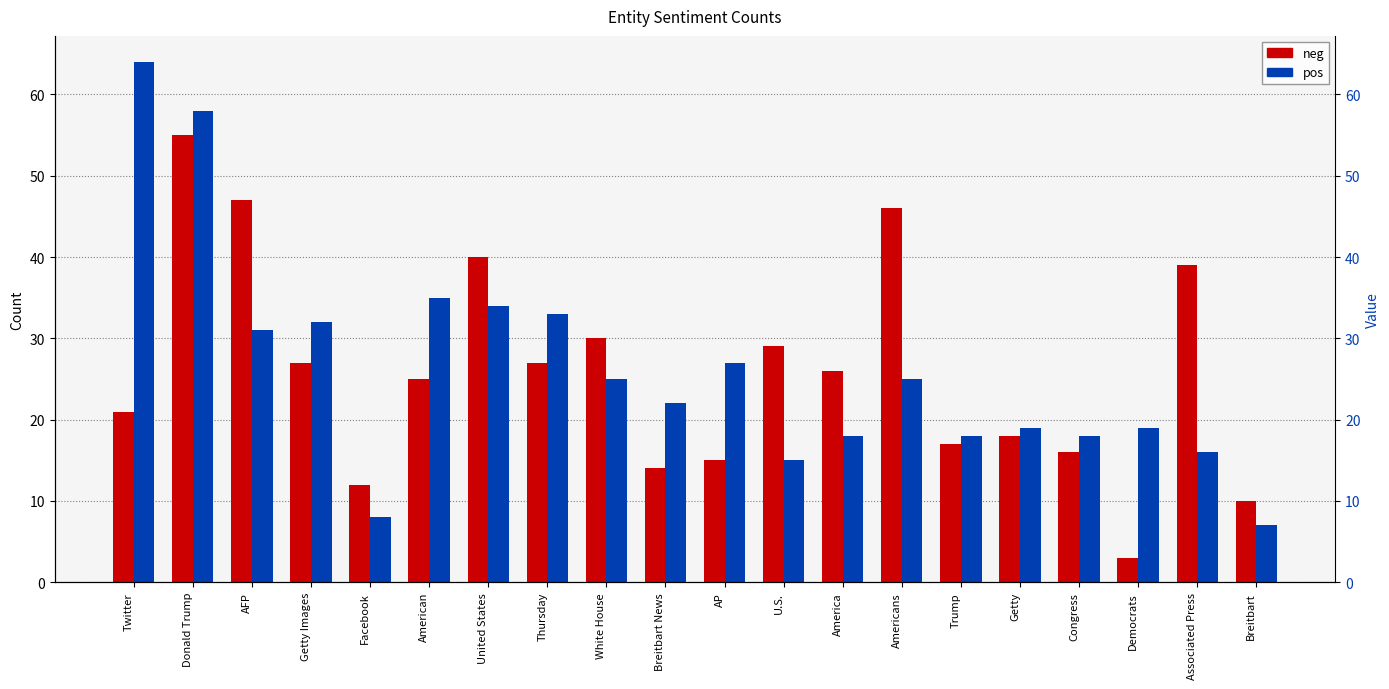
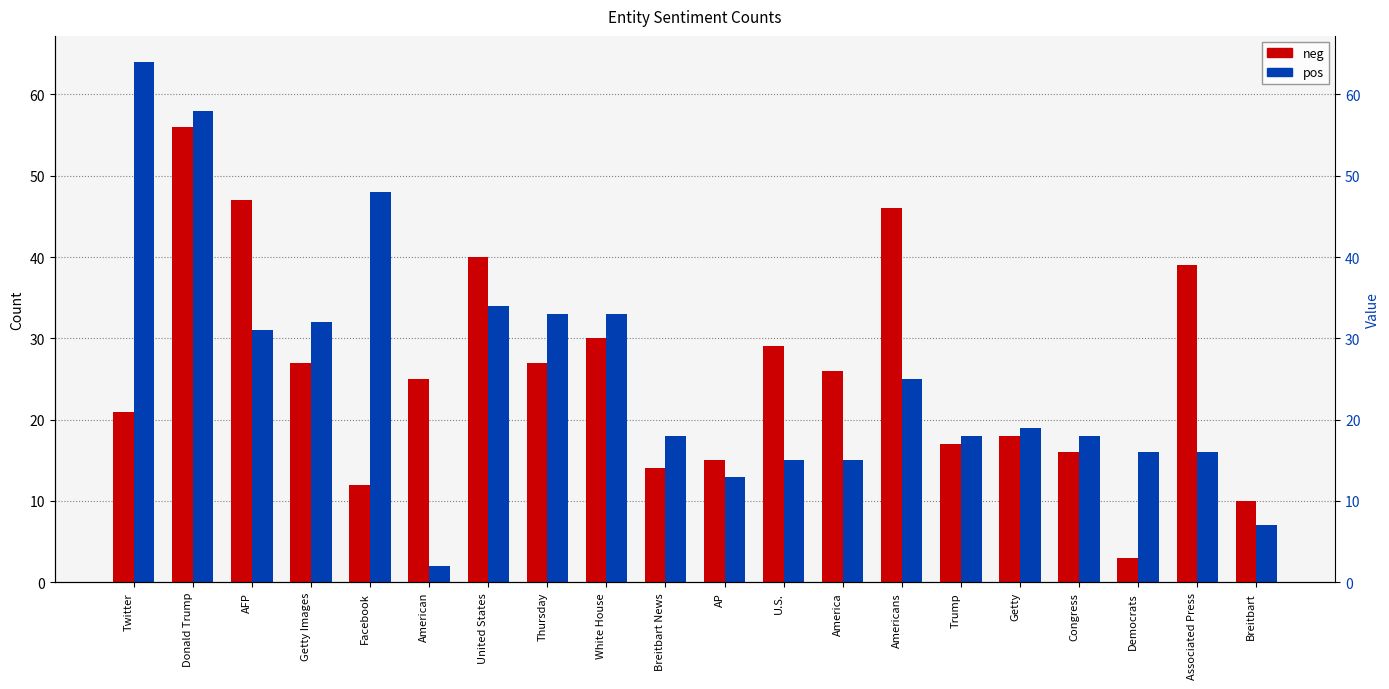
  {
    "neg": {
      "Twitter": 21,
-     "Donald Trump": 55,
+     "Donald Trump": 56,
      "AFP": 47,
      "Getty Images": 27,
      "Facebook": 12,
      "American": 25,
      "United States": 40,
      "Thursday": 27,
      "White House": 30,
      "Breitbart News": 14,
      "AP": 15,
      "U.S.": 29,
      "America": 26,
      "Americans": 46,
      "Trump": 17,
      "Getty": 18,
      "Congress": 16,
      "Democrats": 3,
      "Associated Press": 39,
      "Breitbart": 10
    },
    "pos": {
      "Twitter": 64,
      "Donald Trump": 58,
      "AFP": 31,
      "Getty Images": 32,
-     "Facebook": 8,
-     "American": 35,
+     "Facebook": 48,
+     "American": 2,
      "United States": 34,
      "Thursday": 33,
-     "White House": 25,
-     "Breitbart News": 22,
-     "AP": 27,
+     "White House": 33,
+     "Breitbart News": 18,
+     "AP": 13,
      "U.S.": 15,
-     "America": 18,
+     "America": 15,
      "Americans": 25,
      "Trump": 18,
      "Getty": 19,
      "Congress": 18,
-     "Democrats": 19,
+     "Democrats": 16,
      "Associated Press": 16,
      "Breitbart": 7
    }
  }
